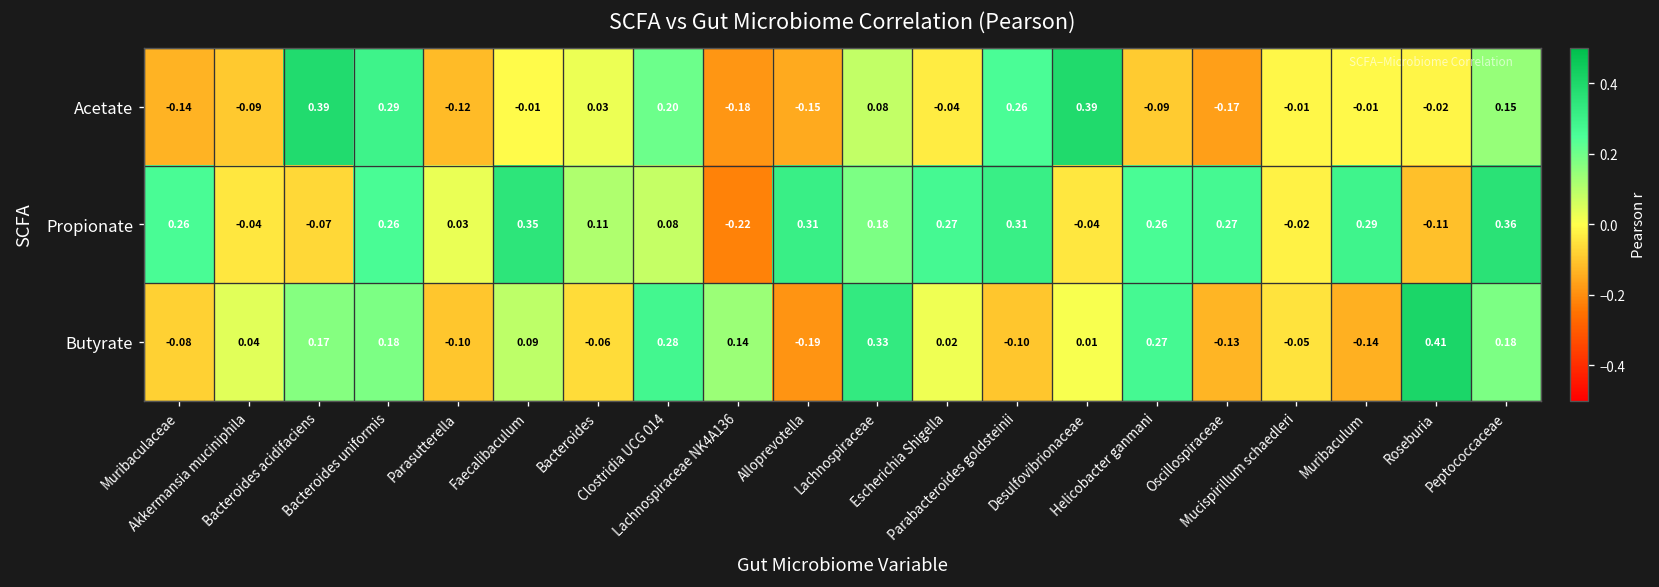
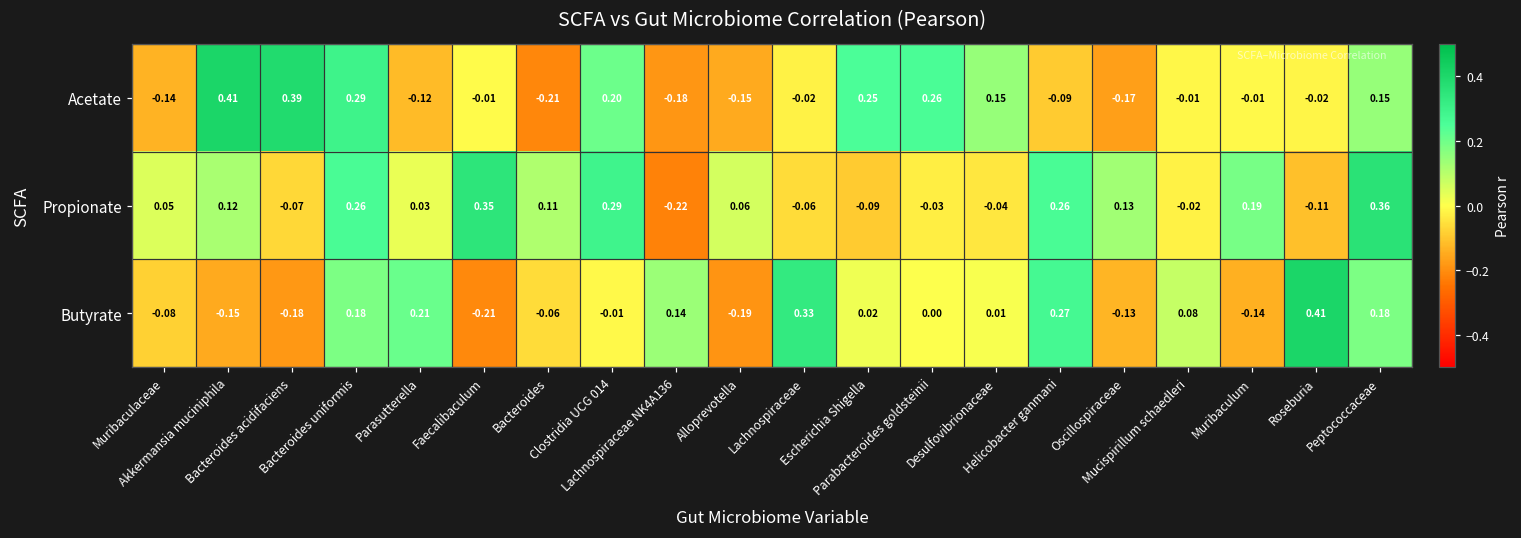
  {
    "Acetate": {
      "Muribaculaceae": -0.14,
-     "Akkermansia muciniphila": -0.09,
+     "Akkermansia muciniphila": 0.41,
      "Bacteroides acidifaciens": 0.39,
      "Bacteroides uniformis": 0.29,
      "Parasutterella": -0.12,
      "Faecalibaculum": -0.01,
-     "Bacteroides": 0.03,
+     "Bacteroides": -0.21,
      "Clostridia UCG 014": 0.20,
      "Lachnospiraceae NK4A136": -0.18,
      "Alloprevotella": -0.15,
-     "Lachnospiraceae": 0.08,
-     "Escherichia Shigella": -0.04,
+     "Lachnospiraceae": -0.02,
+     "Escherichia Shigella": 0.25,
      "Parabacteroides goldsteinii": 0.26,
-     "Desulfovibrionaceae": 0.39,
+     "Desulfovibrionaceae": 0.15,
      "Helicobacter ganmani": -0.09,
      "Oscillospiraceae": -0.17,
      "Mucispirillum schaedleri": -0.01,
      "Muribaculum": -0.01,
      "Peptococcaceae": 0.15
    },
    "Propionate": {
-     "Muribaculaceae": 0.26,
-     "Akkermansia muciniphila": -0.04,
+     "Muribaculaceae": 0.05,
+     "Akkermansia muciniphila": 0.12,
      "Bacteroides acidifaciens": -0.07,
      "Bacteroides uniformis": 0.26,
      "Parasutterella": 0.03,
      "Faecalibaculum": 0.35,
      "Bacteroides": 0.11,
-     "Clostridia UCG 014": 0.08,
+     "Clostridia UCG 014": 0.29,
      "Lachnospiraceae NK4A136": -0.22,
-     "Alloprevotella": 0.31,
-     "Lachnospiraceae": 0.18,
-     "Escherichia Shigella": 0.27,
-     "Parabacteroides goldsteinii": 0.31,
+     "Alloprevotella": 0.06,
+     "Lachnospiraceae": -0.06,
+     "Escherichia Shigella": -0.09,
+     "Parabacteroides goldsteinii": -0.03,
      "Desulfovibrionaceae": -0.04,
      "Helicobacter ganmani": 0.26,
-     "Oscillospiraceae": 0.27,
+     "Oscillospiraceae": 0.13,
      "Mucispirillum schaedleri": -0.02,
-     "Muribaculum": 0.29,
+     "Muribaculum": 0.19,
      "Roseburia": -0.11,
      "Peptococcaceae": 0.36
    },
    "Butyrate": {
      "Muribaculaceae": -0.08,
-     "Akkermansia muciniphila": 0.04,
-     "Bacteroides acidifaciens": 0.17,
+     "Akkermansia muciniphila": -0.15,
+     "Bacteroides acidifaciens": -0.18,
      "Bacteroides uniformis": 0.18,
-     "Parasutterella": -0.10,
-     "Faecalibaculum": 0.09,
+     "Parasutterella": 0.21,
+     "Faecalibaculum": -0.21,
      "Bacteroides": -0.06,
-     "Clostridia UCG 014": 0.28,
+     "Clostridia UCG 014": -0.01,
      "Lachnospiraceae NK4A136": 0.14,
      "Alloprevotella": -0.19,
      "Lachnospiraceae": 0.33,
      "Escherichia Shigella": 0.02,
-     "Parabacteroides goldsteinii": -0.10,
+     "Parabacteroides goldsteinii": 0.00,
      "Desulfovibrionaceae": 0.01,
      "Helicobacter ganmani": 0.27,
      "Oscillospiraceae": -0.13,
-     "Mucispirillum schaedleri": -0.05,
+     "Mucispirillum schaedleri": 0.08,
      "Muribaculum": -0.14,
      "Roseburia": 0.41,
      "Peptococcaceae": 0.18
    }
  }
